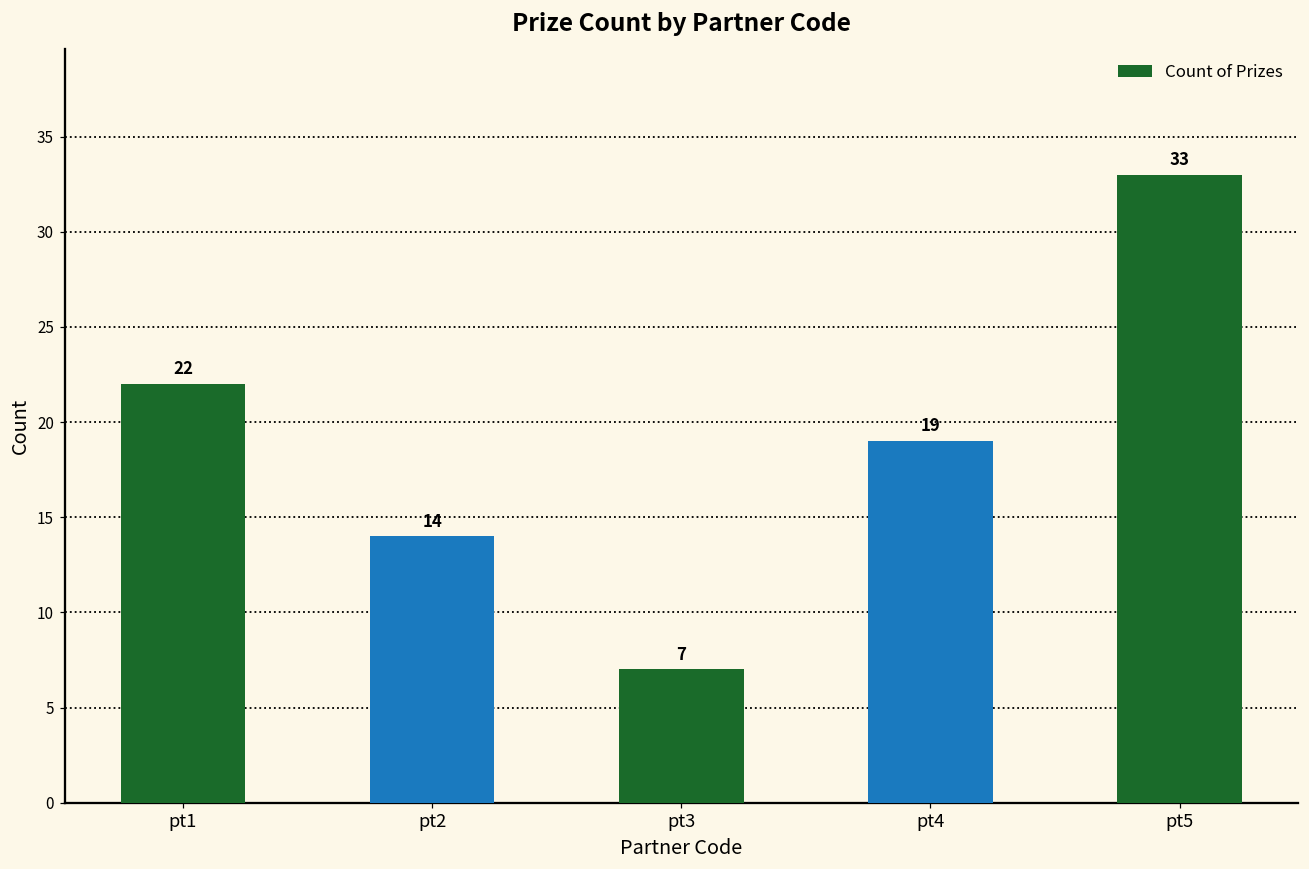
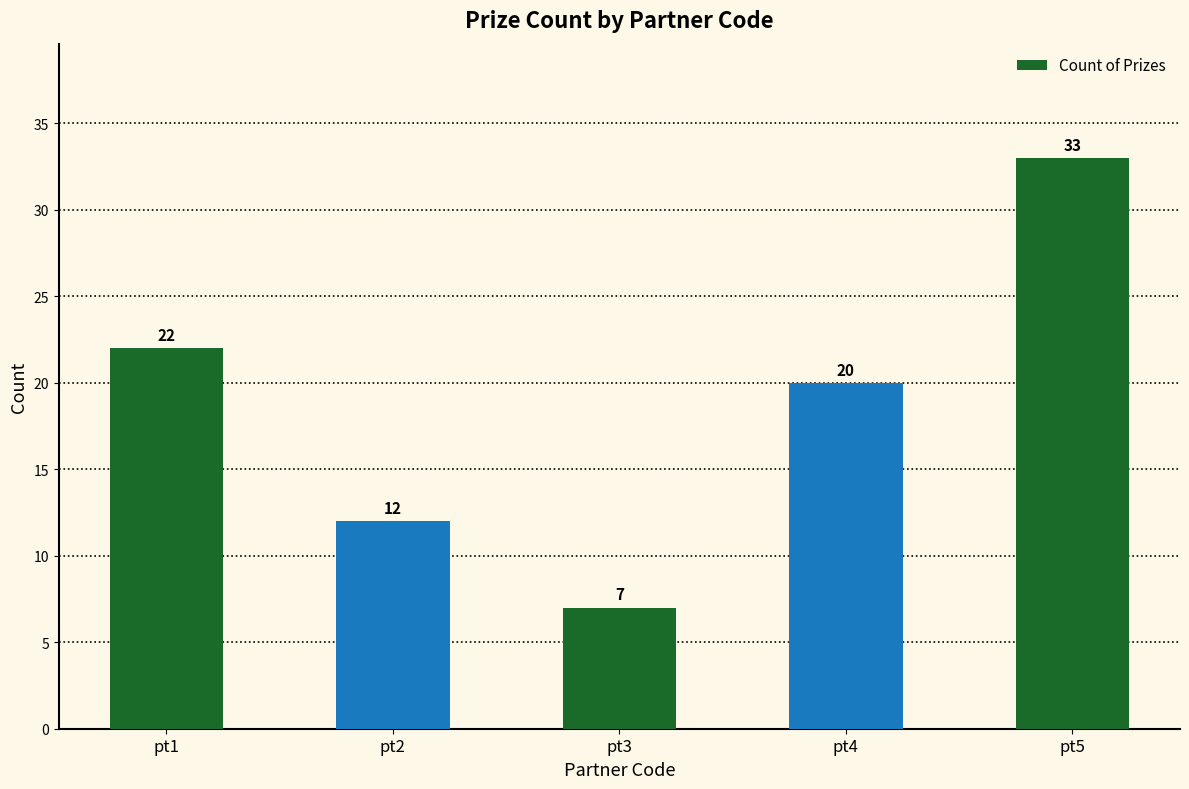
  {
    "pt1": 22,
-   "pt2": 14,
+   "pt2": 12,
    "pt3": 7,
-   "pt4": 19,
+   "pt4": 20,
    "pt5": 33
  }
